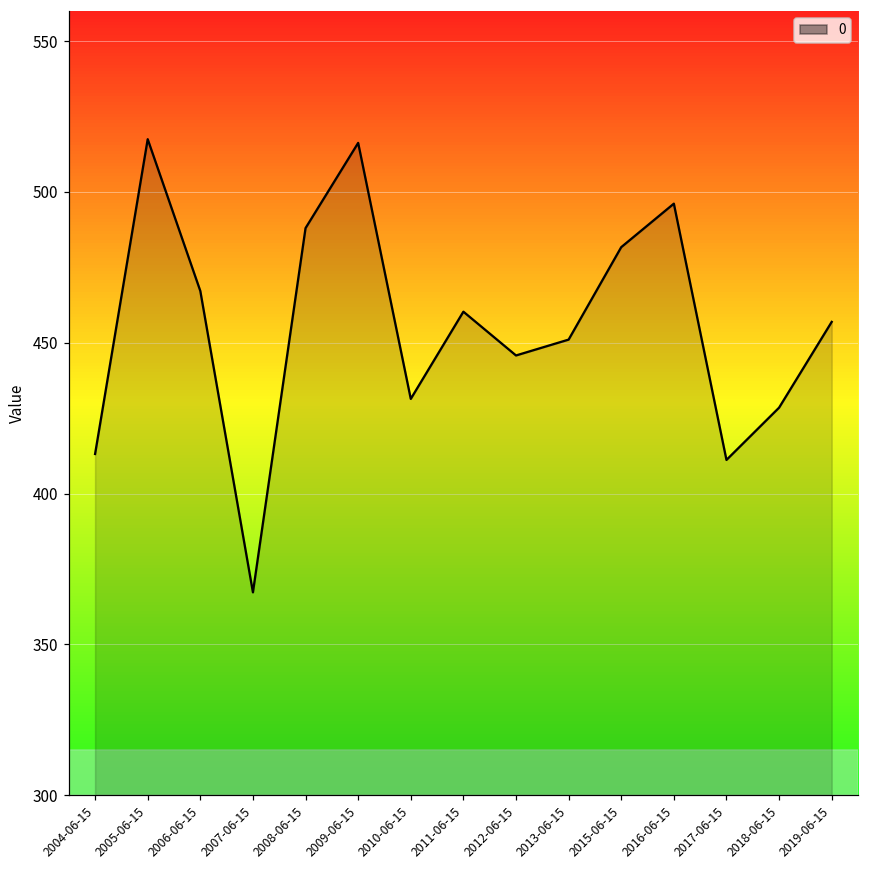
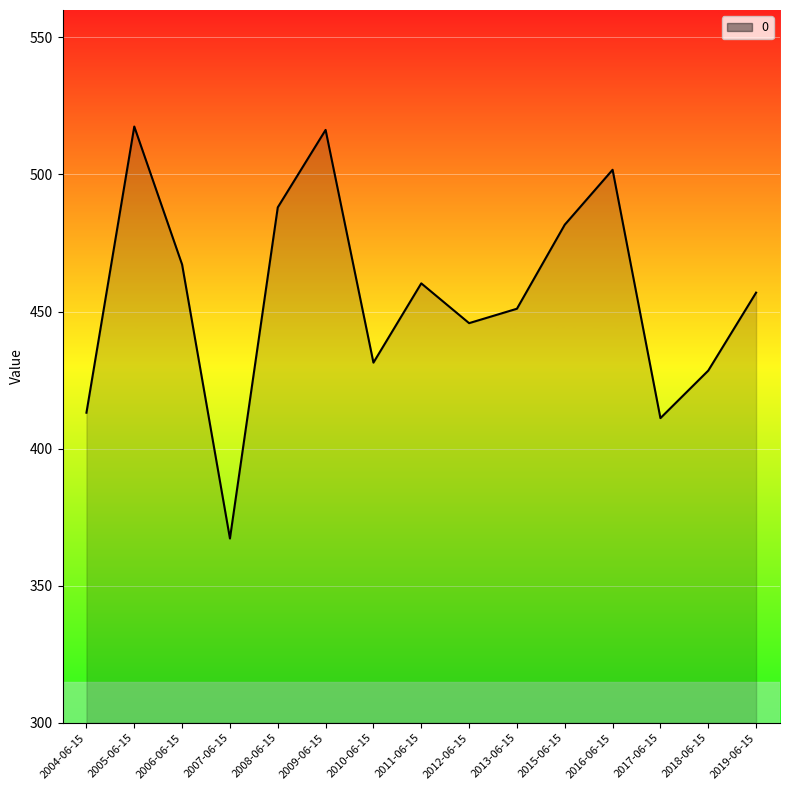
  {
    "2004-06-15": 413,
    "2005-06-15": 517,
    "2006-06-15": 467,
    "2007-06-15": 367,
    "2008-06-15": 488,
    "2009-06-15": 516,
    "2010-06-15": 431,
    "2011-06-15": 460,
    "2012-06-15": 446,
    "2013-06-15": 451,
    "2015-06-15": 482,
-   "2016-06-15": 496,
+   "2016-06-15": 502,
    "2017-06-15": 411,
    "2018-06-15": 428,
    "2019-06-15": 457
  }
